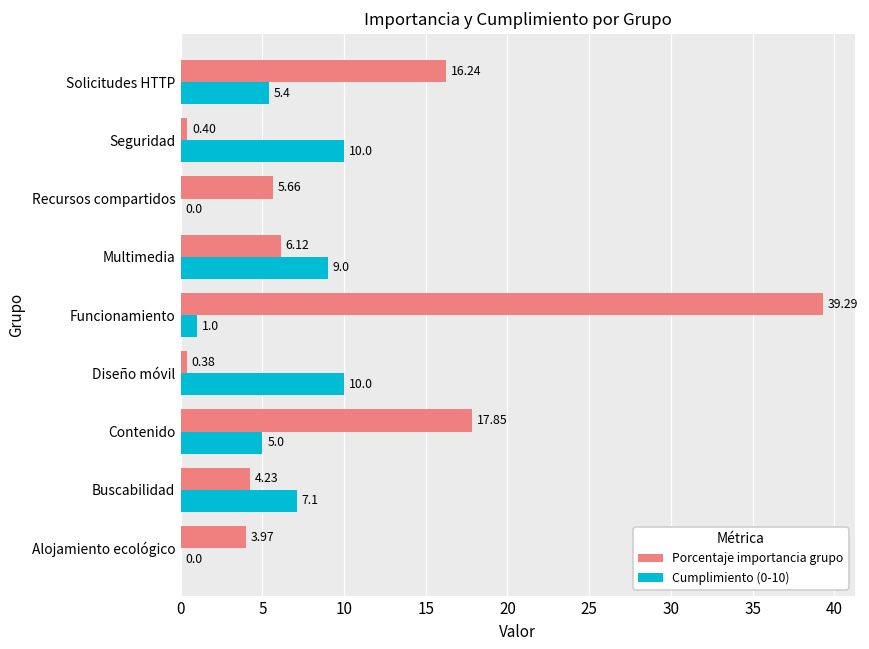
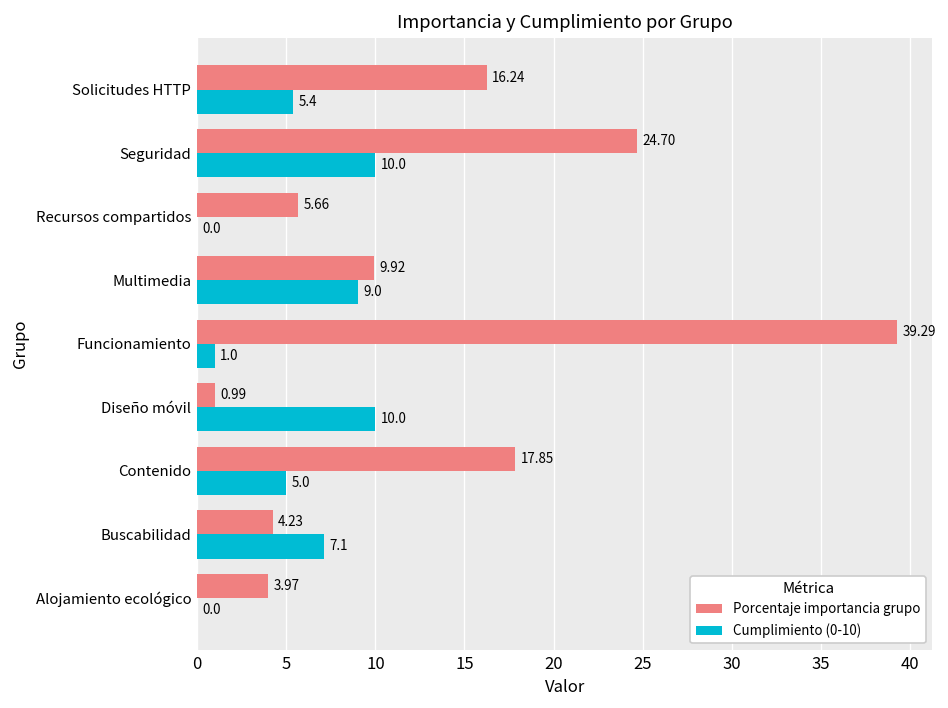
  {
    "Porcentaje importancia grupo": {
      "Solicitudes HTTP": 16.24,
-     "Seguridad": 0.40,
+     "Seguridad": 24.70,
      "Recursos compartidos": 5.66,
-     "Multimedia": 6.12,
+     "Multimedia": 9.92,
      "Funcionamiento": 39.29,
-     "Diseño móvil": 0.38,
+     "Diseño móvil": 0.99,
      "Contenido": 17.85,
      "Buscabilidad": 4.23,
      "Alojamiento ecológico": 3.97
    },
    "Cumplimiento (0-10)": {
      "Solicitudes HTTP": 5.4,
      "Seguridad": 10.0,
      "Recursos compartidos": 0.0,
      "Multimedia": 9.0,
      "Funcionamiento": 1.0,
      "Diseño móvil": 10.0,
      "Contenido": 5.0,
      "Buscabilidad": 7.1,
      "Alojamiento ecológico": 0.0
    }
  }
